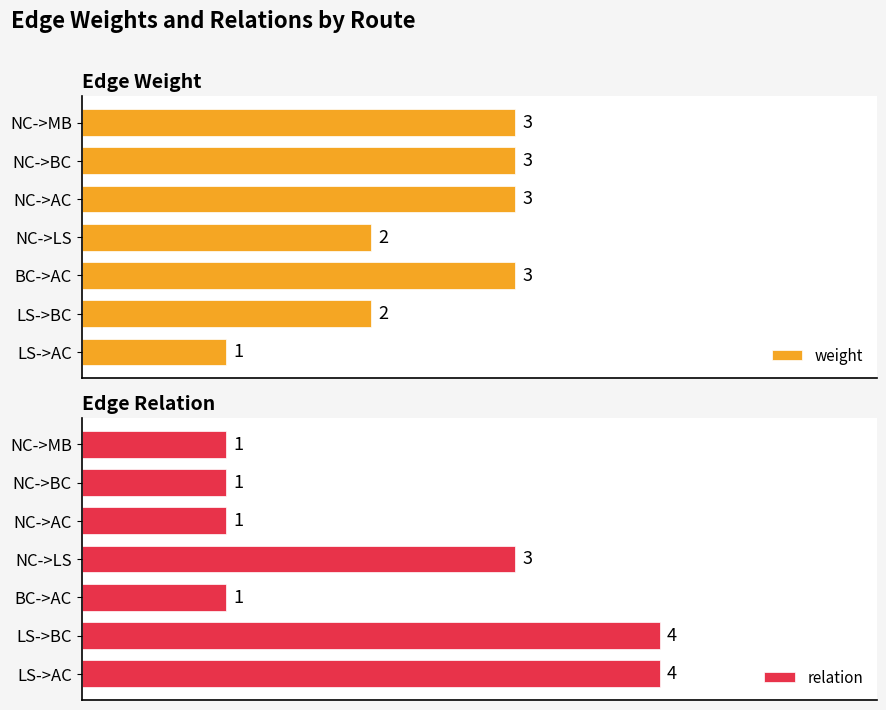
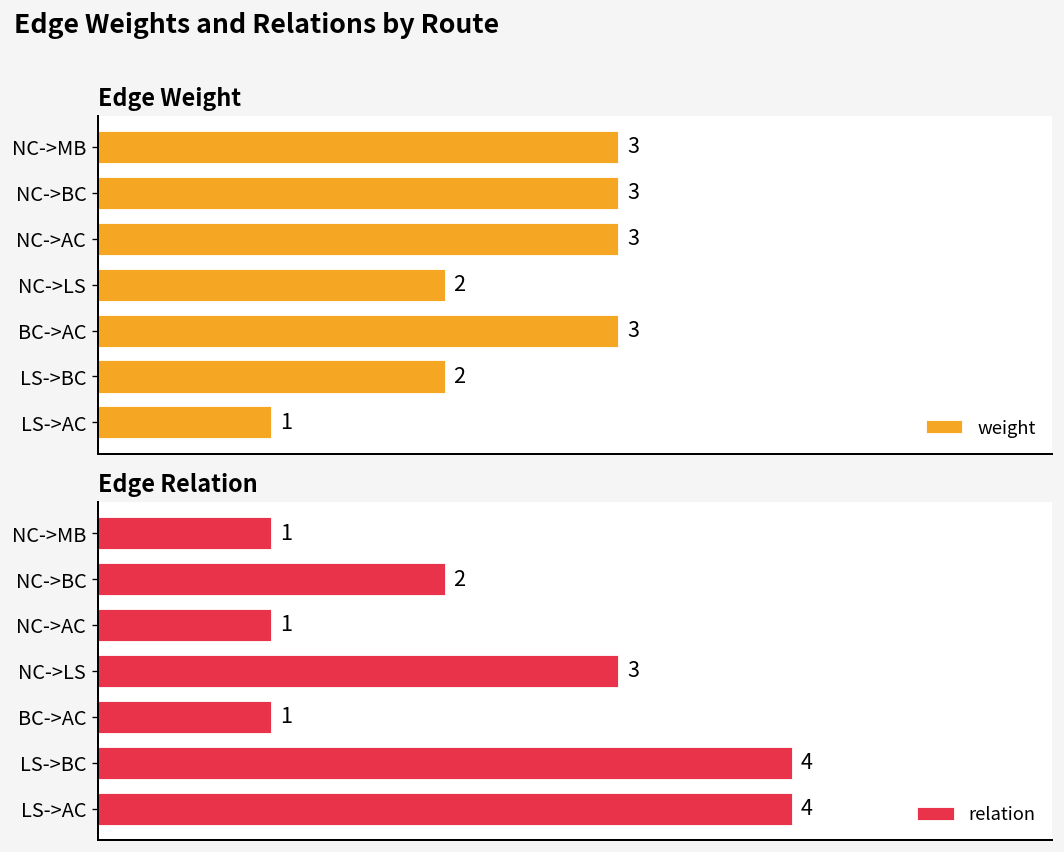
  {
    "Edge Weight": {
      "NC->MB": 3,
      "NC->BC": 3,
      "NC->AC": 3,
      "NC->LS": 2,
      "BC->AC": 3,
      "LS->BC": 2,
      "LS->AC": 1
    },
    "Edge Relation": {
      "NC->MB": 1,
-     "NC->BC": 1,
+     "NC->BC": 2,
      "NC->AC": 1,
      "NC->LS": 3,
      "BC->AC": 1,
      "LS->BC": 4,
      "LS->AC": 4
    }
  }
